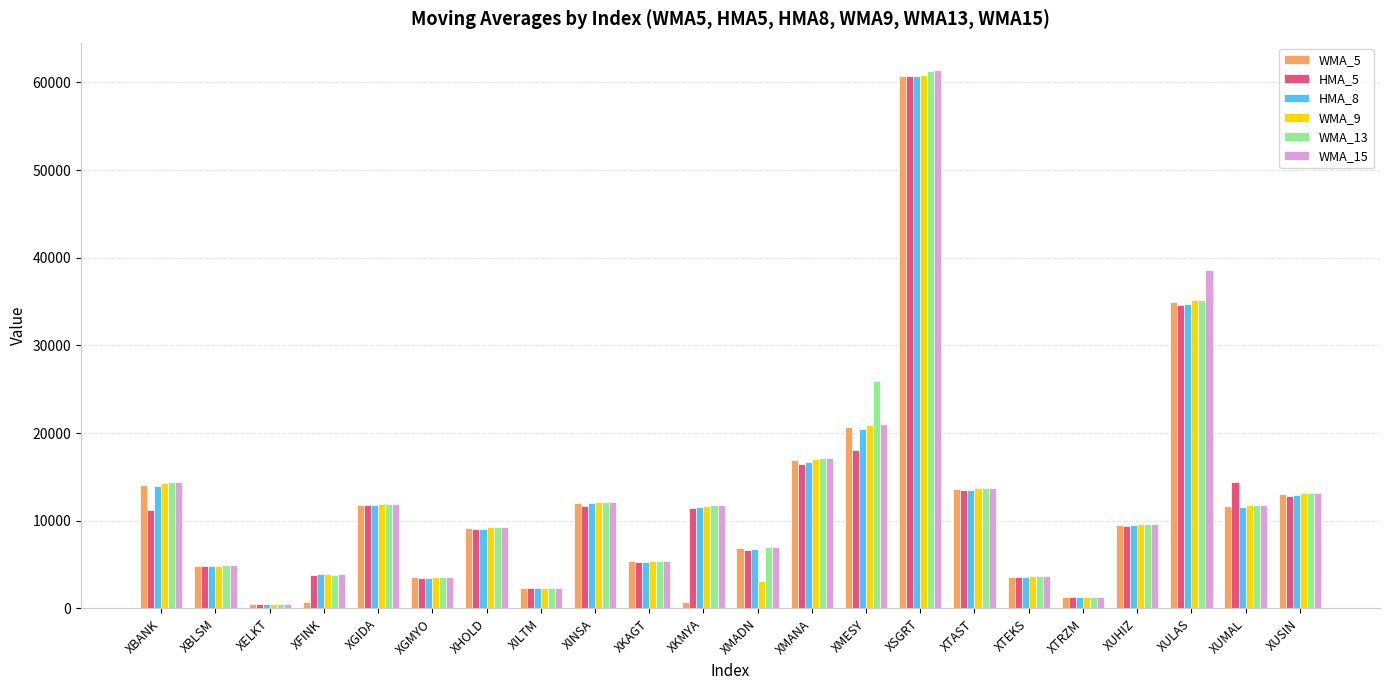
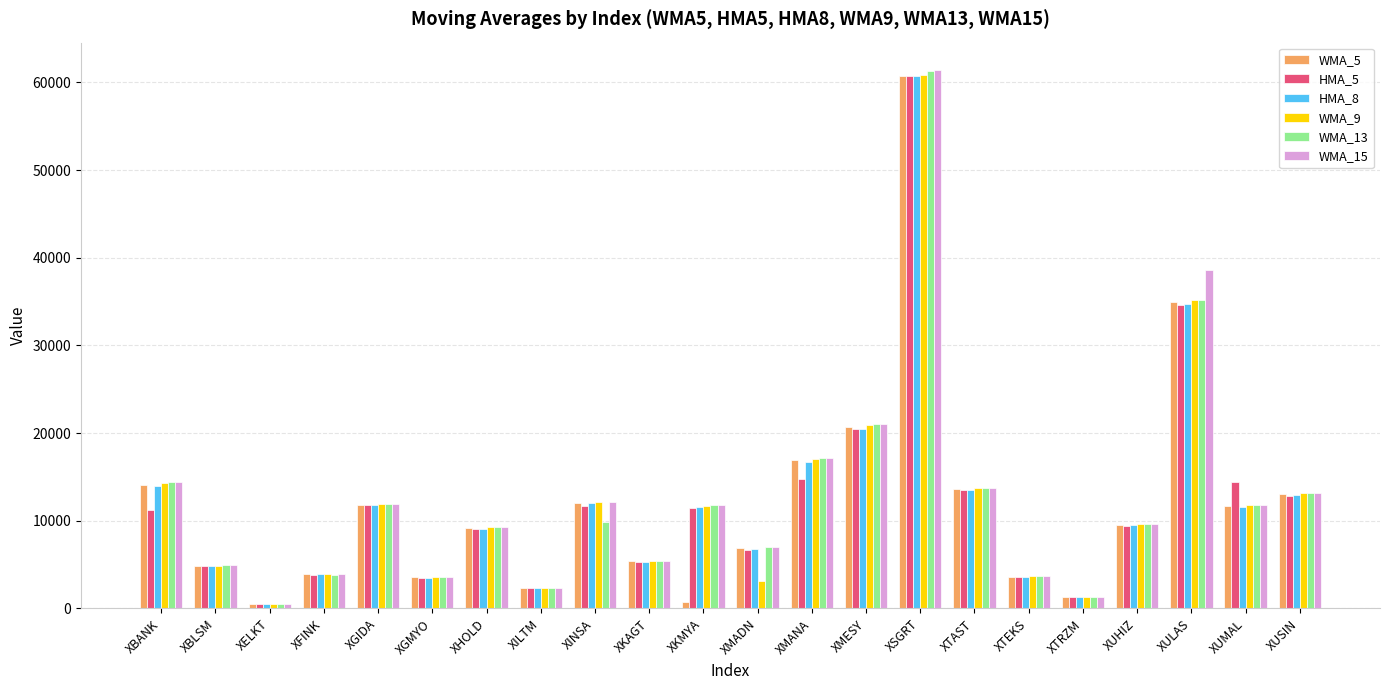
  {
    "WMA_5": {
      "XBANK": 14000,
      "XBLSM": 5000,
      "XELKT": 1000,
-     "XFINK": 1000,
+     "XFINK": 4000,
      "XGIDA": 12000,
      "XGMYO": 4000,
      "XHOLD": 9000,
      "XILTM": 2000,
      "XINSA": 12000,
      "XKAGT": 5000,
      "XKMYA": 1000,
      "XMADN": 7000,
      "XMANA": 17000,
      "XMESY": 21000,
      "XSGRT": 61000,
      "XTAST": 14000,
      "XTEKS": 4000,
      "XTRZM": 1000,
      "XUHIZ": 10000,
      "XULAS": 35000,
      "XUMAL": 12000,
      "XUSIN": 13000
    },
    "HMA_5": {
      "XBANK": 11000,
      "XBLSM": 5000,
      "XELKT": 1000,
      "XFINK": 4000,
      "XGIDA": 12000,
      "XGMYO": 3000,
      "XHOLD": 9000,
      "XILTM": 2000,
      "XINSA": 12000,
      "XKAGT": 5000,
      "XKMYA": 11000,
      "XMADN": 7000,
-     "XMANA": 17000,
-     "XMESY": 18000,
+     "XMANA": 15000,
+     "XMESY": 20000,
      "XSGRT": 61000,
      "XTAST": 13000,
      "XTEKS": 4000,
      "XTRZM": 1000,
      "XUHIZ": 9000,
      "XULAS": 35000,
      "XUMAL": 14000,
      "XUSIN": 13000
    },
    "HMA_8": {
      "XBANK": 14000,
      "XBLSM": 5000,
      "XELKT": 1000,
      "XFINK": 4000,
      "XGIDA": 12000,
      "XGMYO": 4000,
      "XHOLD": 9000,
      "XILTM": 2000,
      "XINSA": 12000,
      "XKAGT": 5000,
      "XKMYA": 12000,
      "XMADN": 7000,
      "XMANA": 17000,
      "XMESY": 21000,
      "XSGRT": 61000,
      "XTAST": 14000,
      "XTEKS": 4000,
      "XTRZM": 1000,
      "XUHIZ": 9000,
      "XULAS": 35000,
      "XUMAL": 12000,
      "XUSIN": 13000
    },
    "WMA_9": {
      "XBANK": 14000,
      "XBLSM": 5000,
      "XELKT": 1000,
      "XFINK": 4000,
      "XGIDA": 12000,
      "XGMYO": 4000,
      "XHOLD": 9000,
      "XILTM": 2000,
      "XINSA": 12000,
      "XKAGT": 5000,
      "XKMYA": 12000,
      "XMADN": 3000,
      "XMANA": 17000,
      "XMESY": 21000,
      "XSGRT": 61000,
      "XTAST": 14000,
      "XTEKS": 4000,
      "XTRZM": 1000,
      "XUHIZ": 10000,
      "XULAS": 35000,
      "XUMAL": 12000,
      "XUSIN": 13000
    },
    "WMA_13": {
      "XBANK": 14000,
      "XBLSM": 5000,
      "XELKT": 1000,
      "XFINK": 4000,
      "XGIDA": 12000,
      "XGMYO": 4000,
      "XHOLD": 9000,
      "XILTM": 2000,
-     "XINSA": 12000,
+     "XINSA": 10000,
      "XKAGT": 5000,
      "XKMYA": 12000,
      "XMADN": 7000,
      "XMANA": 17000,
-     "XMESY": 26000,
+     "XMESY": 21000,
      "XSGRT": 61000,
      "XTAST": 14000,
      "XTEKS": 4000,
      "XTRZM": 1000,
      "XUHIZ": 10000,
      "XULAS": 35000,
      "XUMAL": 12000,
      "XUSIN": 13000
    },
    "WMA_15": {
      "XBANK": 14000,
      "XBLSM": 5000,
      "XELKT": 1000,
      "XFINK": 4000,
      "XGIDA": 12000,
      "XGMYO": 4000,
      "XHOLD": 9000,
      "XILTM": 2000,
      "XINSA": 12000,
      "XKAGT": 5000,
      "XKMYA": 12000,
      "XMADN": 7000,
      "XMANA": 17000,
      "XMESY": 21000,
      "XSGRT": 61000,
      "XTAST": 14000,
      "XTEKS": 4000,
      "XTRZM": 1000,
      "XUHIZ": 10000,
      "XULAS": 39000,
      "XUMAL": 12000,
      "XUSIN": 13000
    }
  }
